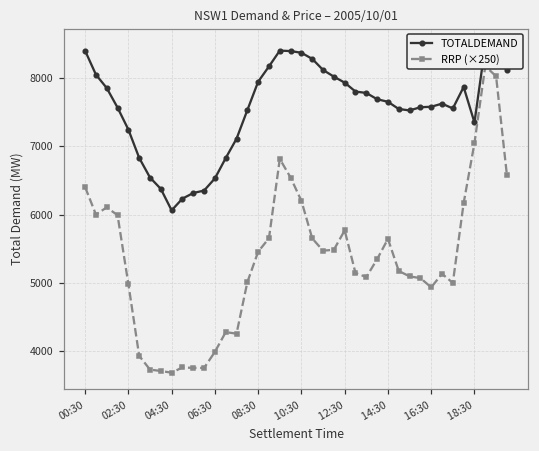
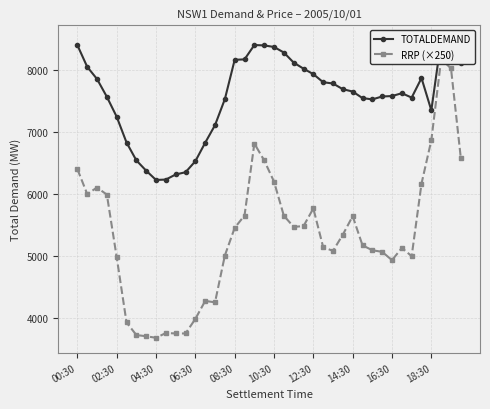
  {
    "TOTALDEMAND": {
      "00:30": 8400,
      "02:30": 7200,
-     "04:30": 6100,
+     "04:30": 6200,
      "06:30": 6500,
-     "08:30": 7900,
+     "08:30": 8200,
      "10:30": 8400,
      "12:30": 7900,
      "14:30": 7700,
      "16:30": 7600,
      "18:30": 7400
    },
    "RRP (×250)": {
      "00:30": 6400,
      "02:30": 5000,
      "04:30": 3700,
      "06:30": 4000,
      "08:30": 5500,
      "10:30": 6200,
      "12:30": 5800,
      "14:30": 5600,
      "16:30": 4900,
-     "18:30": 7000
+     "18:30": 6900
    }
  }
